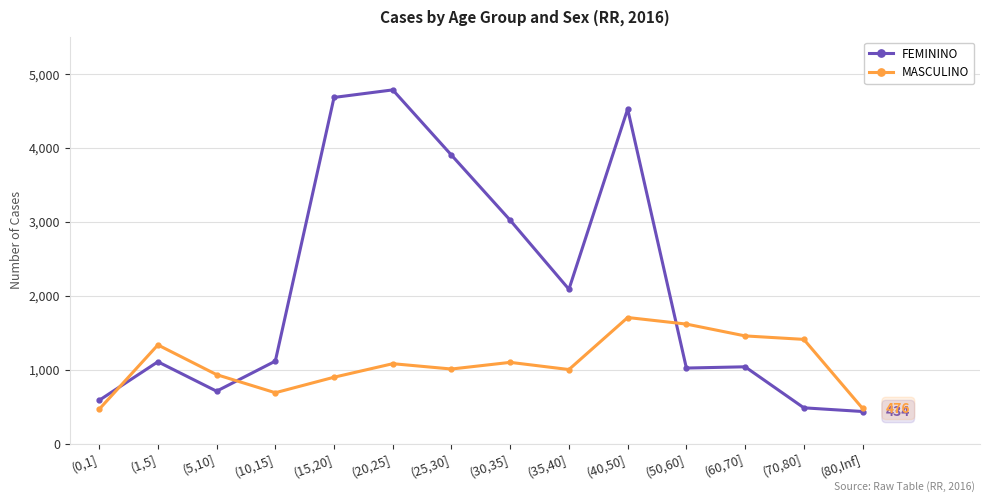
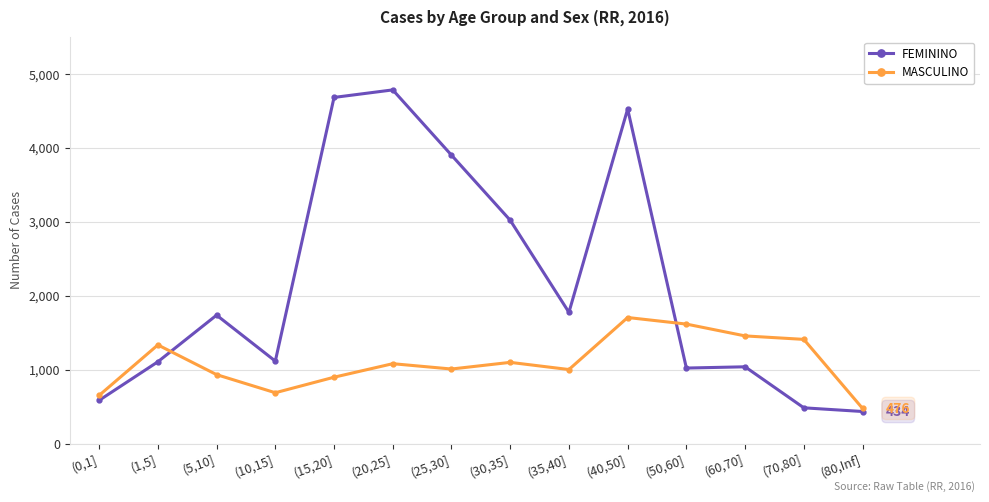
  {
    "FEMININO": {
      "(0,1]": "600",
      "(1,5]": "1,100",
-     "(5,10]": "700",
+     "(5,10]": "1,700",
      "(10,15]": "1,100",
      "(15,20]": "4,700",
      "(20,25]": "4,800",
      "(25,30]": "3,900",
      "(30,35]": "3,000",
-     "(35,40]": "2,100",
+     "(35,40]": "1,800",
      "(40,50]": "4,500",
      "(50,60]": "1,000",
      "(60,70]": "1,000",
      "(70,80]": "500"
    },
    "MASCULINO": {
-     "(0,1]": "500",
+     "(0,1]": "700",
      "(1,5]": "1,300",
      "(5,10]": "900",
      "(10,15]": "700",
      "(15,20]": "900",
      "(20,25]": "1,100",
      "(25,30]": "1,000",
      "(30,35]": "1,100",
      "(35,40]": "1,000",
      "(40,50]": "1,700",
      "(50,60]": "1,600",
      "(60,70]": "1,500",
      "(70,80]": "1,400"
    }
  }
